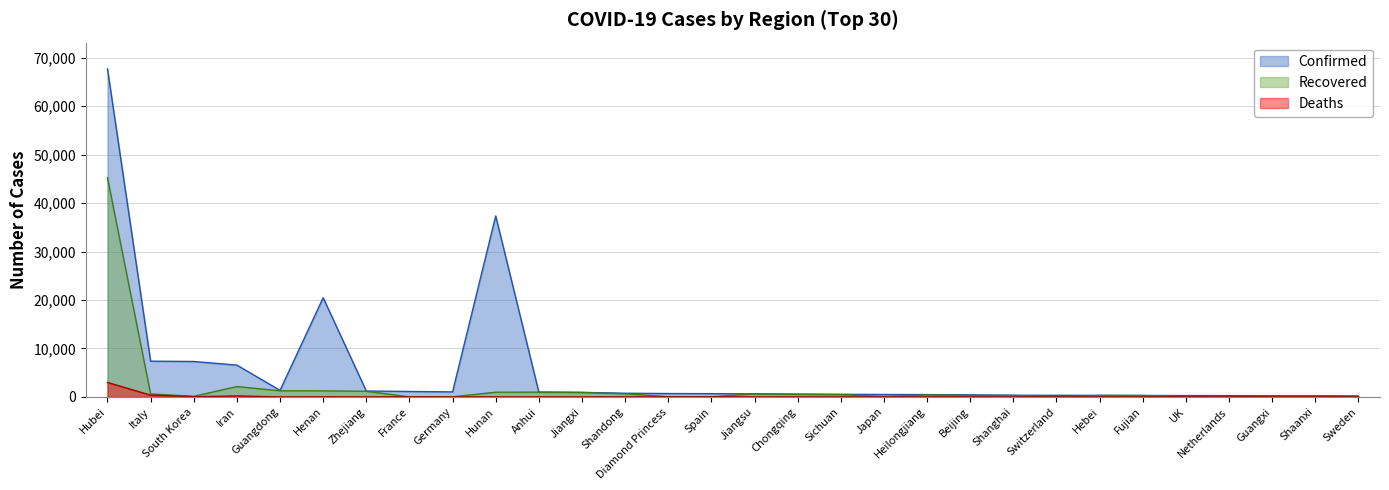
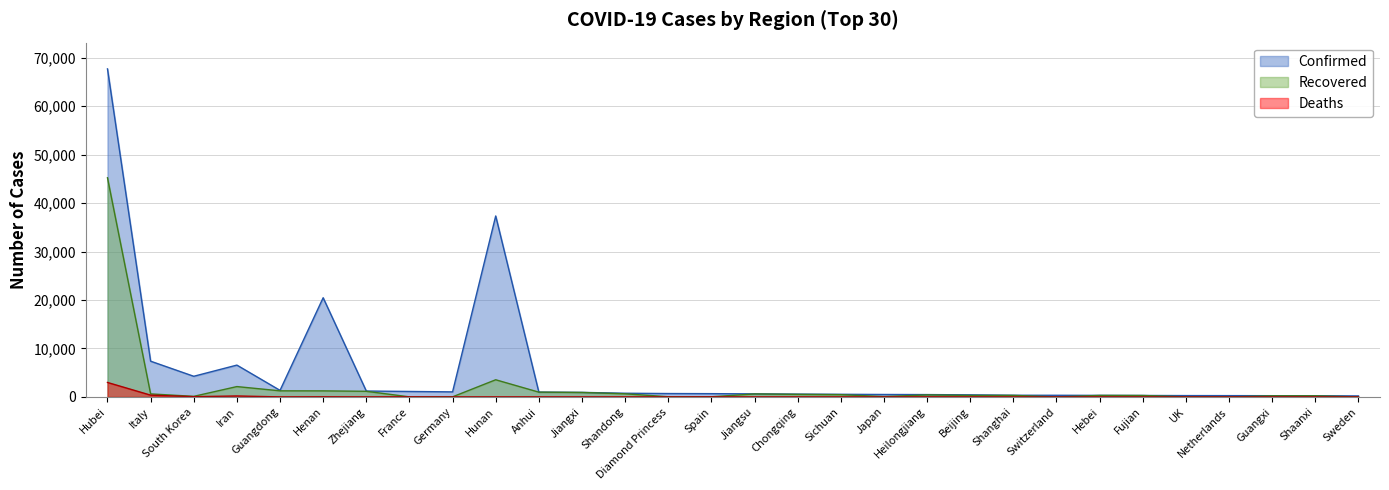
  {
    "Confirmed": {
      "Hubei": "68,000",
      "Italy": "7,000",
-     "South Korea": "7,000",
+     "South Korea": "4,000",
      "Iran": "7,000",
      "Henan": "20,000",
      "France": "1,000",
      "Germany": "1,000",
      "Hunan": "37,000",
      "Diamond Princess": "1,000",
      "Spain": "1,000"
    },
    "Recovered": {
      "Hubei": "45,000",
      "Iran": "2,000",
      "Henan": "1,000",
-     "Hunan": "1,000"
+     "Hunan": "4,000"
    },
    "Deaths": {
      "Hubei": "3,000",
      "Iran": "0",
      "Guangdong": "0",
      "Henan": "0",
      "Zhejiang": "0",
      "Hunan": "0",
      "Anhui": "0",
      "Jiangxi": "0",
      "Shandong": "0",
      "Jiangsu": "0"
    }
  }
